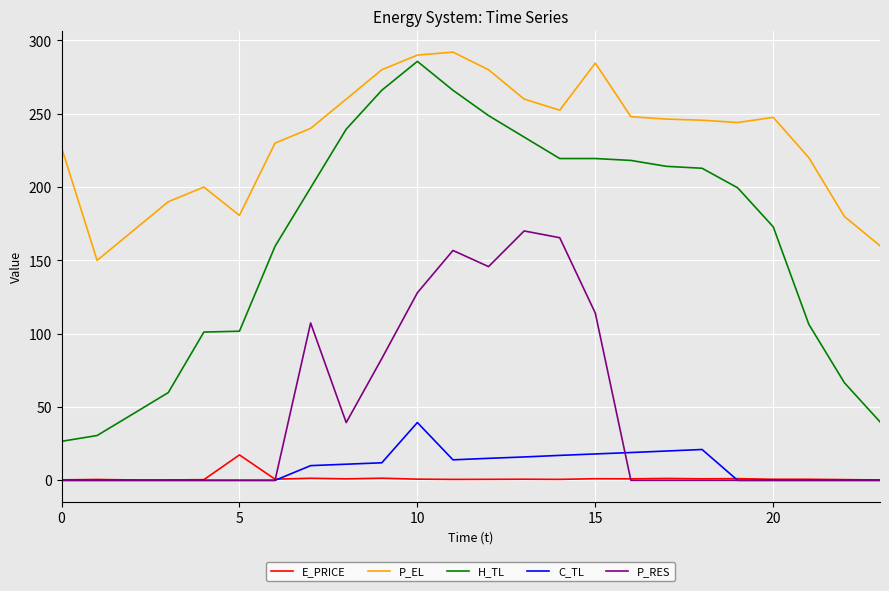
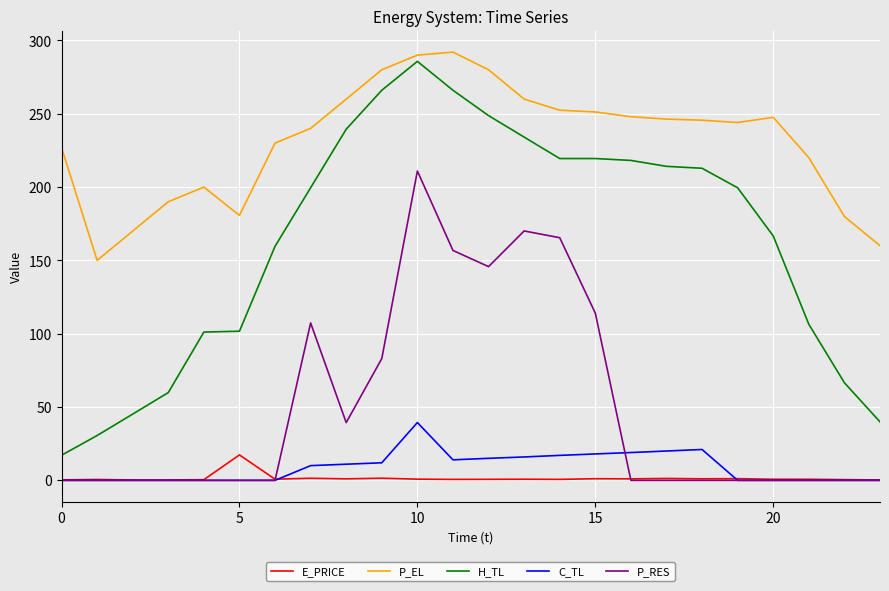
  {
    "E_PRICE": {
      "5": 17,
      "10": 1,
      "15": 1
    },
    "P_EL": {
      "0": 227,
      "5": 181,
      "10": 290,
-     "15": 285,
+     "15": 251,
      "20": 248
    },
    "H_TL": {
-     "0": 27,
+     "0": 17,
      "5": 102,
      "10": 286,
      "15": 219,
-     "20": 173
+     "20": 167
    },
    "C_TL": {
      "10": 39,
      "15": 18
    },
    "P_RES": {
-     "10": 128,
+     "10": 211,
      "15": 114
    }
  }
